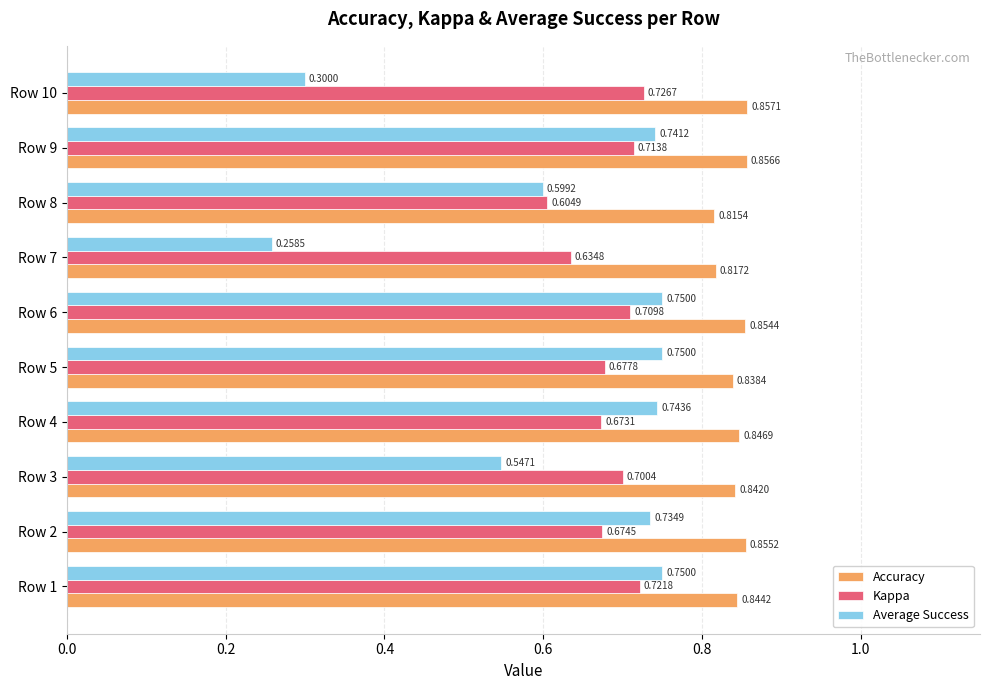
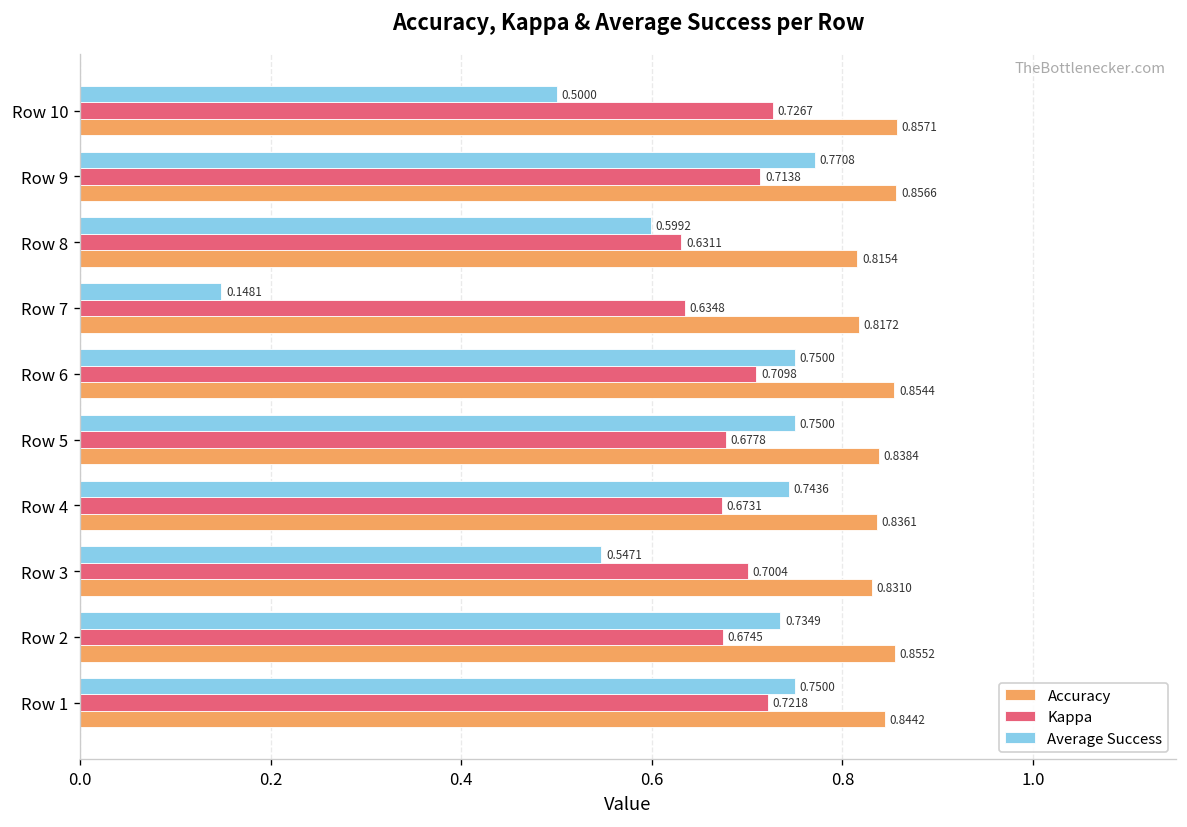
  {
    "Accuracy": {
      "Row 10": 0.8571,
      "Row 9": 0.8566,
      "Row 8": 0.8154,
      "Row 7": 0.8172,
      "Row 6": 0.8544,
      "Row 5": 0.8384,
-     "Row 4": 0.8469,
-     "Row 3": 0.8420,
+     "Row 4": 0.8361,
+     "Row 3": 0.8310,
      "Row 2": 0.8552,
      "Row 1": 0.8442
    },
    "Kappa": {
      "Row 10": 0.7267,
      "Row 9": 0.7138,
-     "Row 8": 0.6049,
+     "Row 8": 0.6311,
      "Row 7": 0.6348,
      "Row 6": 0.7098,
      "Row 5": 0.6778,
      "Row 4": 0.6731,
      "Row 3": 0.7004,
      "Row 2": 0.6745,
      "Row 1": 0.7218
    },
    "Average Success": {
-     "Row 10": 0.3000,
-     "Row 9": 0.7412,
+     "Row 10": 0.5000,
+     "Row 9": 0.7708,
      "Row 8": 0.5992,
-     "Row 7": 0.2585,
+     "Row 7": 0.1481,
      "Row 6": 0.7500,
      "Row 5": 0.7500,
      "Row 4": 0.7436,
      "Row 3": 0.5471,
      "Row 2": 0.7349,
      "Row 1": 0.7500
    }
  }
